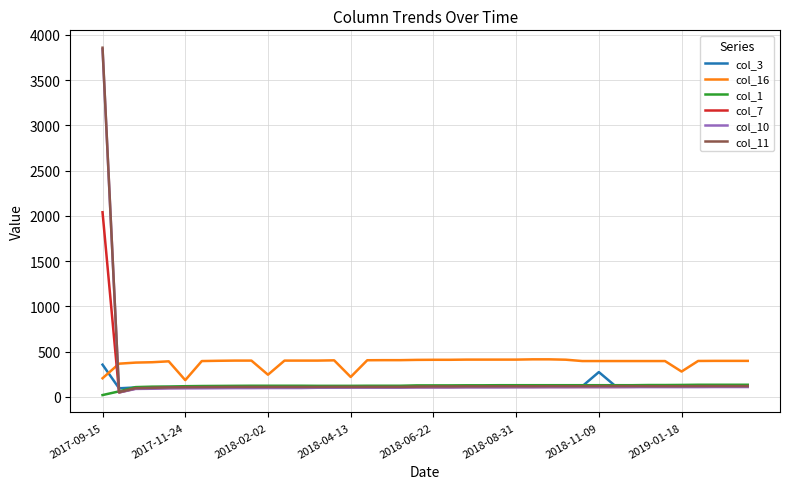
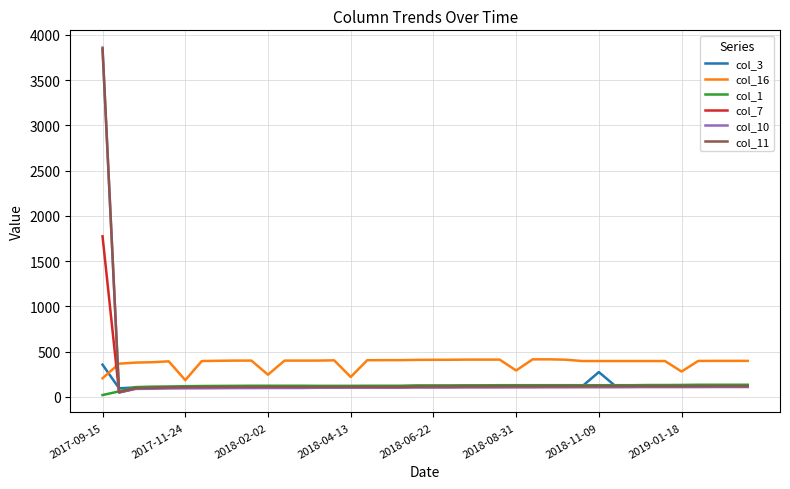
  {
    "col_3": {
      "2017-09-15": 400,
      "2018-11-09": 300
    },
    "col_16": {
      "2017-09-15": 200,
      "2017-11-24": 200,
      "2018-02-02": 200,
      "2018-04-13": 200,
      "2018-06-22": 400,
-     "2018-08-31": 400,
+     "2018-08-31": 300,
      "2018-11-09": 400,
      "2019-01-18": 300
    },
    "col_1": {
      "2017-09-15": 0
    },
    "col_7": {
-     "2017-09-15": 2000
+     "2017-09-15": 1800
    }
  }
